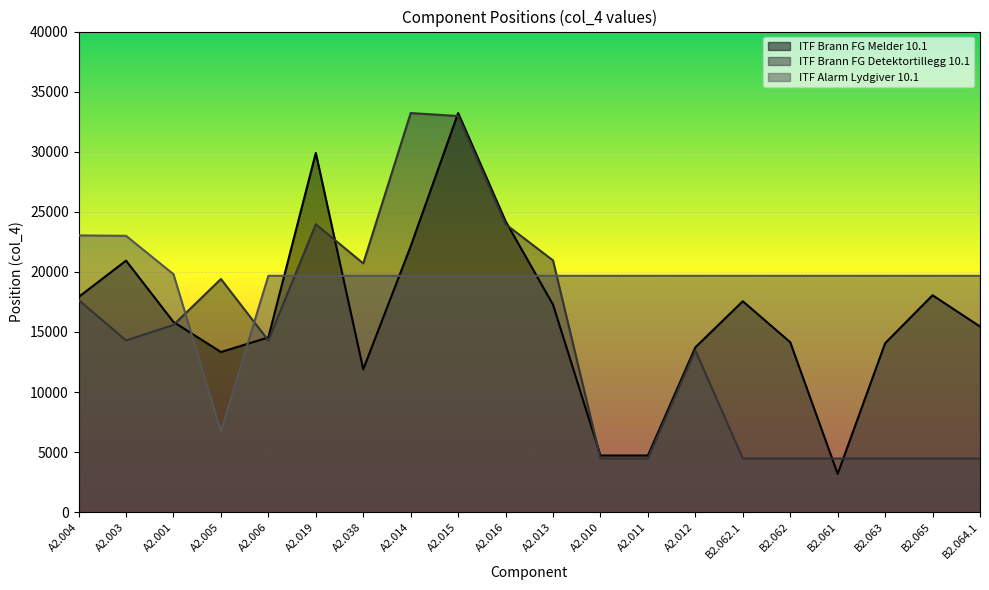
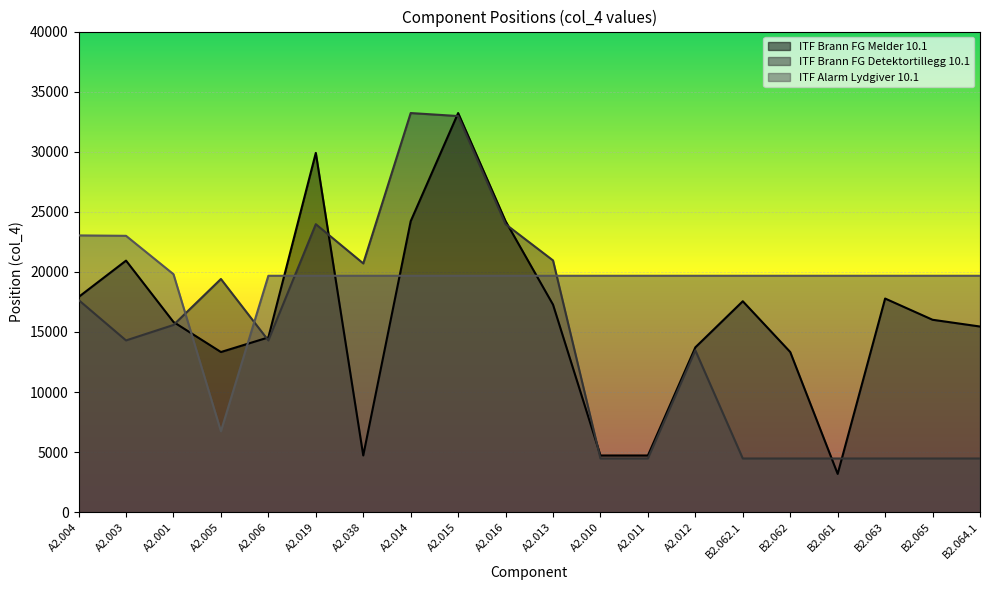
  {
    "ITF Brann FG Melder 10.1": {
      "A2.004": 17900,
      "A2.003": 20900,
      "A2.001": 15800,
      "A2.005": 13300,
      "A2.006": 14500,
      "A2.019": 29900,
-     "A2.038": 11900,
-     "A2.014": 22100,
+     "A2.038": 4700,
+     "A2.014": 24200,
      "A2.015": 33200,
      "A2.016": 24200,
      "A2.013": 17300,
      "A2.010": 4700,
      "A2.011": 4700,
      "A2.012": 13700,
      "B2.062.1": 17600,
-     "B2.062": 14100,
+     "B2.062": 13300,
      "B2.061": 3200,
-     "B2.063": 14100,
-     "B2.065": 18100,
+     "B2.063": 17800,
+     "B2.065": 16000,
      "B2.064.1": 15500
    }
  }
